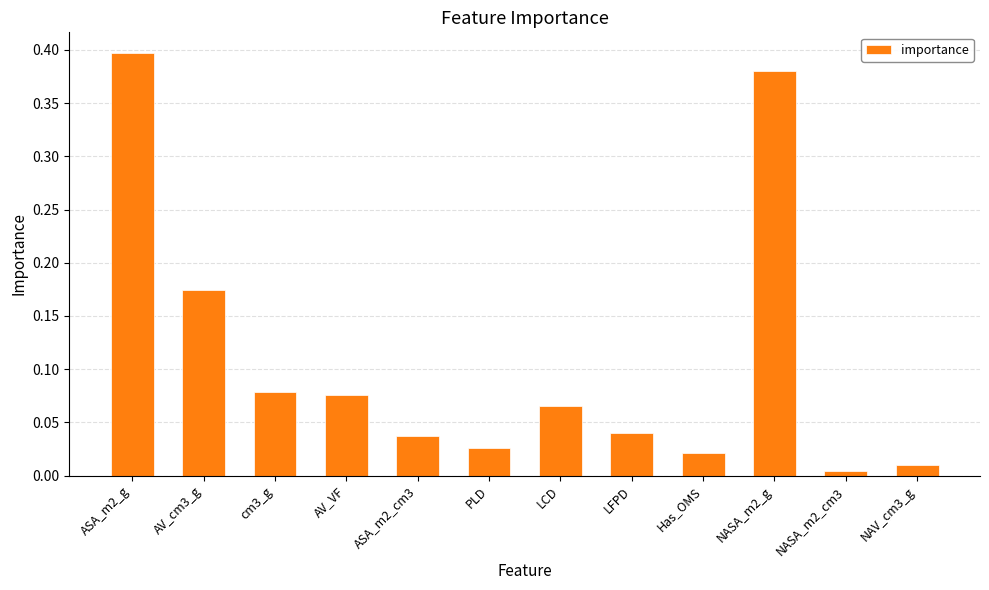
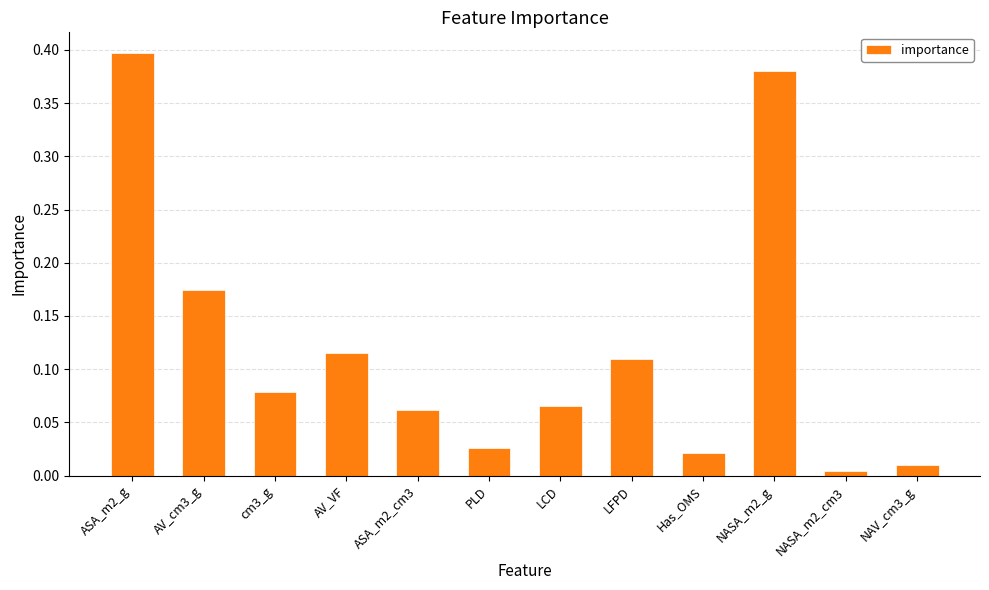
  {
    "ASA_m2_g": 0.397,
    "AV_cm3_g": 0.175,
    "cm3_g": 0.078,
-   "AV_VF": 0.076,
-   "ASA_m2_cm3": 0.037,
+   "AV_VF": 0.115,
+   "ASA_m2_cm3": 0.061,
    "PLD": 0.026,
    "LCD": 0.065,
-   "LFPD": 0.040,
+   "LFPD": 0.109,
    "Has_OMS": 0.022,
    "NASA_m2_g": 0.380,
    "NASA_m2_cm3": 0.005,
    "NAV_cm3_g": 0.010
  }
